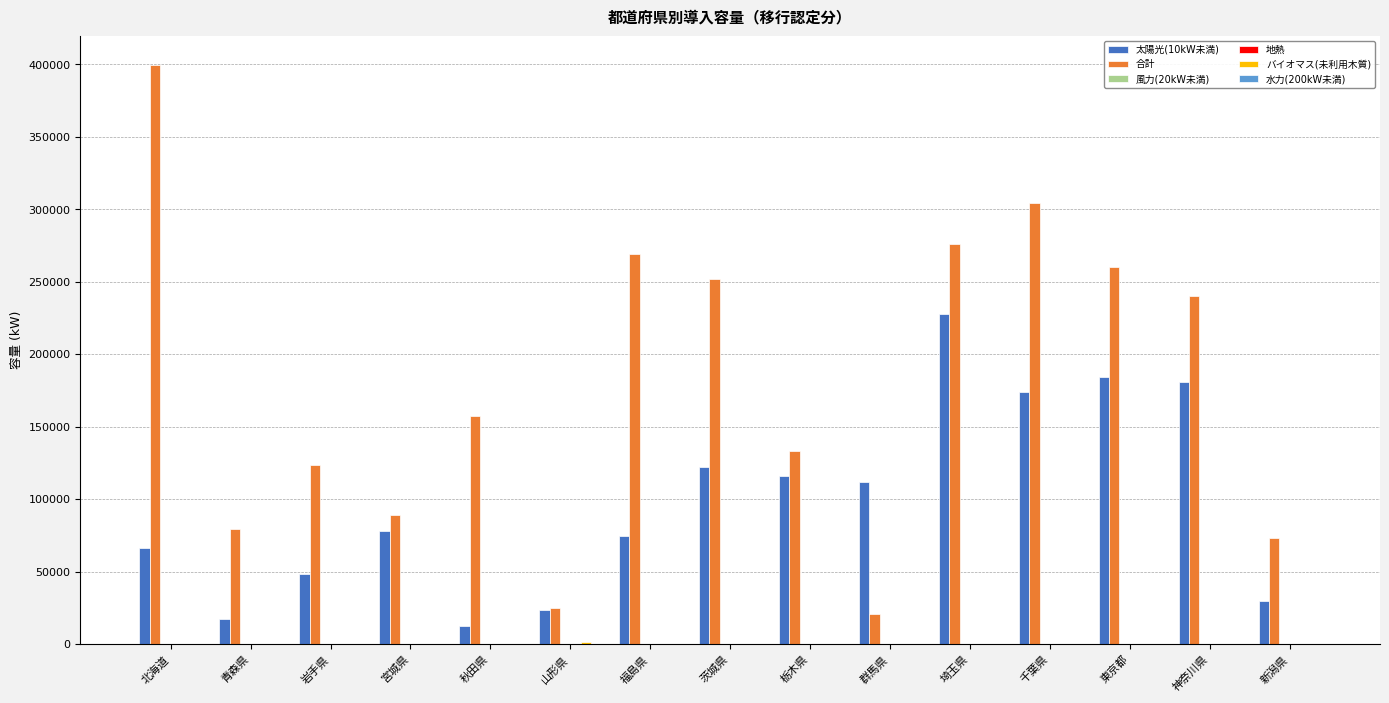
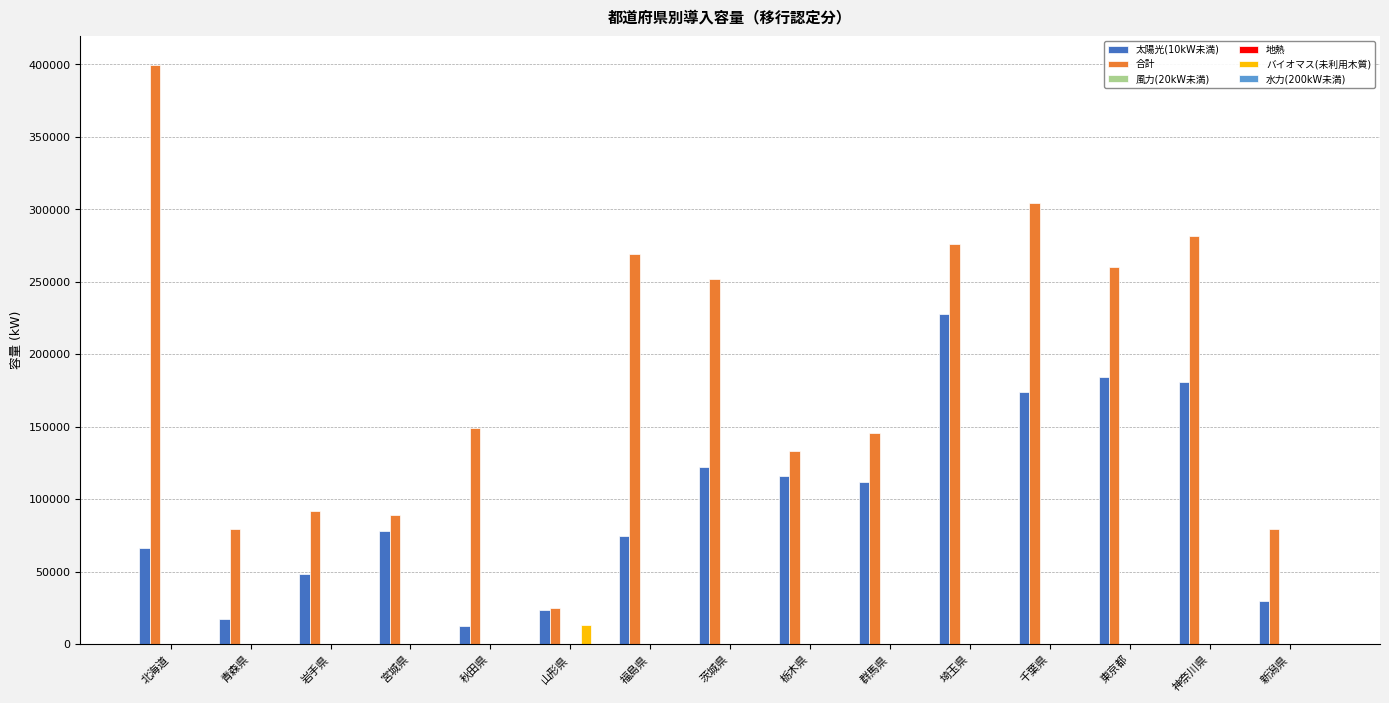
  {
    "合計": {
      "北海道": 400000,
      "青森県": 80000,
-     "岩手県": 124000,
+     "岩手県": 92000,
      "宮城県": 89000,
-     "秋田県": 157000,
+     "秋田県": 149000,
      "山形県": 25000,
      "福島県": 269000,
      "茨城県": 252000,
      "栃木県": 133000,
-     "群馬県": 21000,
+     "群馬県": 146000,
      "埼玉県": 276000,
      "千葉県": 304000,
      "東京都": 261000,
-     "神奈川県": 240000,
-     "新潟県": 73000
+     "神奈川県": 282000,
+     "新潟県": 80000
    },
    "風力(20kW未満)": {
      "青森県": 0,
      "岩手県": 0,
      "宮城県": 0,
      "秋田県": 0,
      "山形県": 0,
      "福島県": 0,
      "茨城県": 0,
      "栃木県": 0,
      "群馬県": 0,
      "埼玉県": 0,
      "千葉県": 0,
      "東京都": 0,
      "神奈川県": 0,
      "新潟県": 0
    },
    "地熱": {
      "北海道": 0,
      "青森県": 0,
      "岩手県": 0,
      "宮城県": 0,
      "秋田県": 0,
      "山形県": 0,
      "福島県": 0,
      "茨城県": 0,
      "栃木県": 0,
      "群馬県": 0,
      "埼玉県": 0,
      "千葉県": 0,
      "東京都": 0,
      "神奈川県": 0,
      "新潟県": 0
    },
    "バイオマス(未利用木質)": {
      "北海道": 0,
      "青森県": 0,
      "宮城県": 0,
      "秋田県": 0,
-     "山形県": 2000,
+     "山形県": 13000,
      "福島県": 0,
      "茨城県": 0,
      "栃木県": 0,
      "群馬県": 0,
      "千葉県": 0,
      "東京都": 0,
      "神奈川県": 0,
      "新潟県": 0
    }
  }
